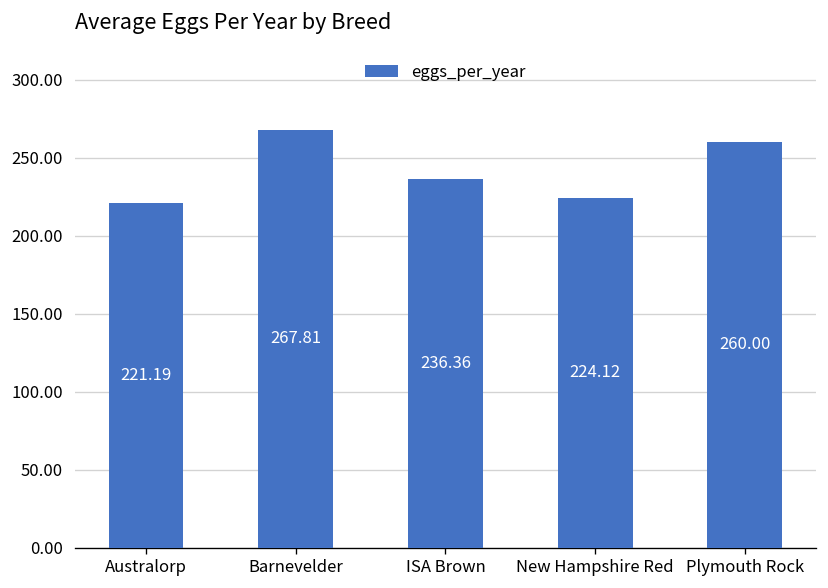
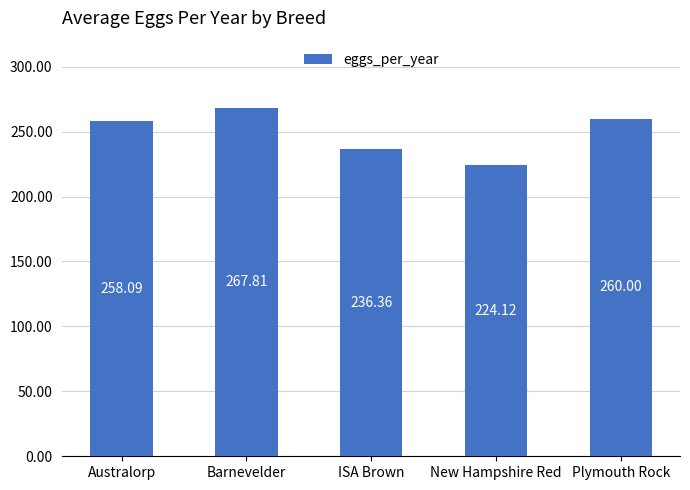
  {
-   "Australorp": 221.19,
+   "Australorp": 258.09,
    "Barnevelder": 267.81,
    "ISA Brown": 236.36,
    "New Hampshire Red": 224.12,
    "Plymouth Rock": 260.00
  }
